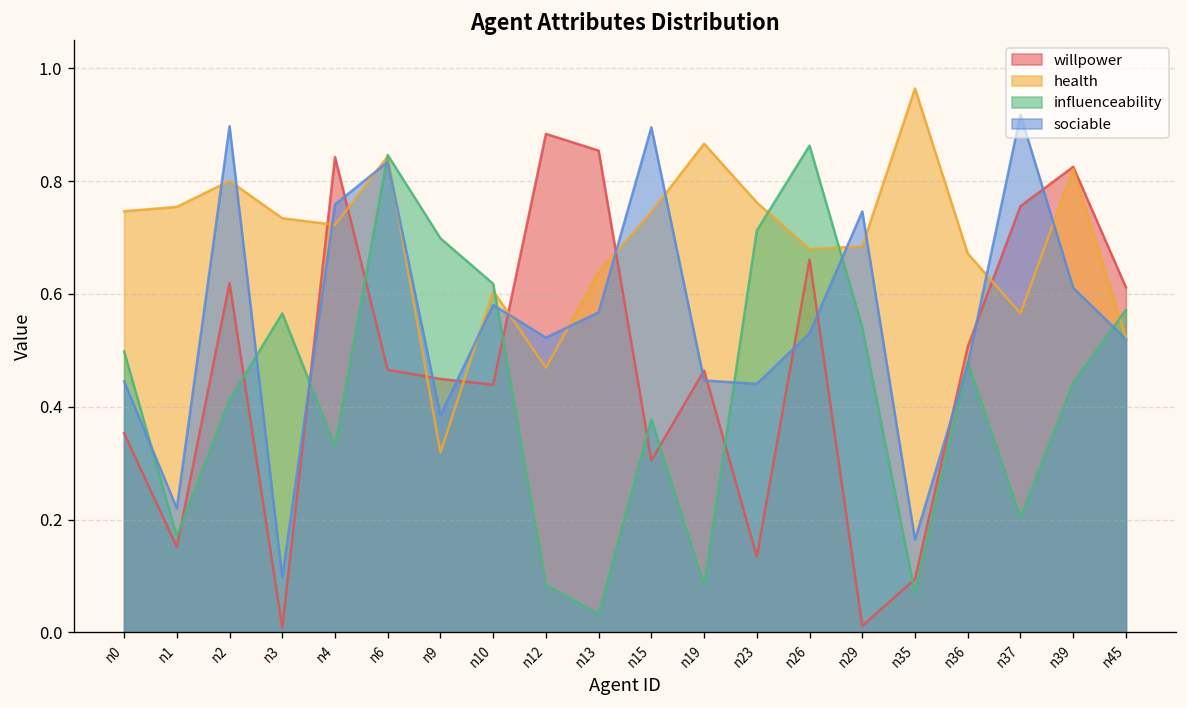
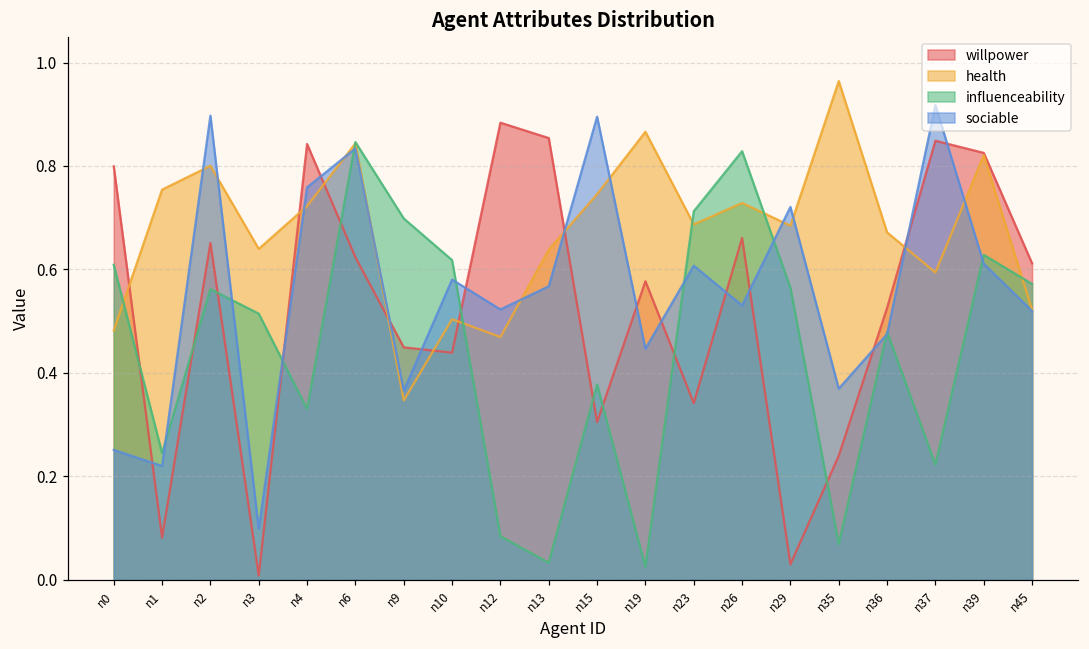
  {
    "willpower": {
-     "n0": 0.35,
-     "n1": 0.15,
-     "n2": 0.62,
+     "n0": 0.80,
+     "n1": 0.08,
+     "n2": 0.65,
      "n3": 0.01,
      "n4": 0.84,
-     "n6": 0.47,
+     "n6": 0.62,
      "n9": 0.45,
      "n10": 0.44,
      "n12": 0.88,
      "n13": 0.85,
      "n15": 0.30,
-     "n19": 0.46,
-     "n23": 0.13,
+     "n19": 0.58,
+     "n23": 0.34,
      "n26": 0.66,
-     "n29": 0.01,
-     "n35": 0.09,
-     "n36": 0.51,
-     "n37": 0.76,
+     "n29": 0.03,
+     "n35": 0.24,
+     "n36": 0.53,
+     "n37": 0.85,
      "n45": 0.61
    },
    "health": {
-     "n0": 0.75,
+     "n0": 0.48,
      "n1": 0.75,
      "n2": 0.80,
-     "n3": 0.73,
+     "n3": 0.64,
      "n4": 0.72,
-     "n9": 0.32,
-     "n10": 0.61,
+     "n9": 0.35,
+     "n10": 0.50,
      "n12": 0.47,
      "n13": 0.64,
      "n15": 0.75,
      "n19": 0.87,
-     "n23": 0.76,
-     "n26": 0.68,
+     "n23": 0.69,
+     "n26": 0.73,
      "n29": 0.68,
      "n35": 0.96,
      "n36": 0.67,
-     "n37": 0.57
+     "n37": 0.59
    },
    "influenceability": {
-     "n0": 0.50,
-     "n1": 0.17,
-     "n2": 0.41,
-     "n3": 0.57,
+     "n0": 0.61,
+     "n1": 0.24,
+     "n2": 0.56,
+     "n3": 0.51,
      "n4": 0.33,
      "n9": 0.70,
      "n10": 0.62,
      "n12": 0.08,
      "n13": 0.03,
      "n15": 0.38,
-     "n19": 0.08,
+     "n19": 0.03,
      "n23": 0.71,
-     "n26": 0.86,
-     "n29": 0.54,
+     "n26": 0.83,
+     "n29": 0.56,
      "n35": 0.07,
-     "n37": 0.20,
-     "n39": 0.44,
+     "n37": 0.22,
+     "n39": 0.63,
      "n45": 0.57
    },
    "sociable": {
-     "n0": 0.45,
+     "n0": 0.25,
      "n1": 0.22,
      "n2": 0.90,
      "n3": 0.10,
      "n4": 0.76,
      "n6": 0.83,
-     "n9": 0.38,
+     "n9": 0.37,
      "n10": 0.58,
      "n12": 0.52,
      "n13": 0.57,
      "n15": 0.90,
      "n19": 0.45,
-     "n23": 0.44,
+     "n23": 0.61,
      "n26": 0.53,
-     "n29": 0.75,
-     "n35": 0.16,
+     "n29": 0.72,
+     "n35": 0.37,
      "n39": 0.61
    }
  }
